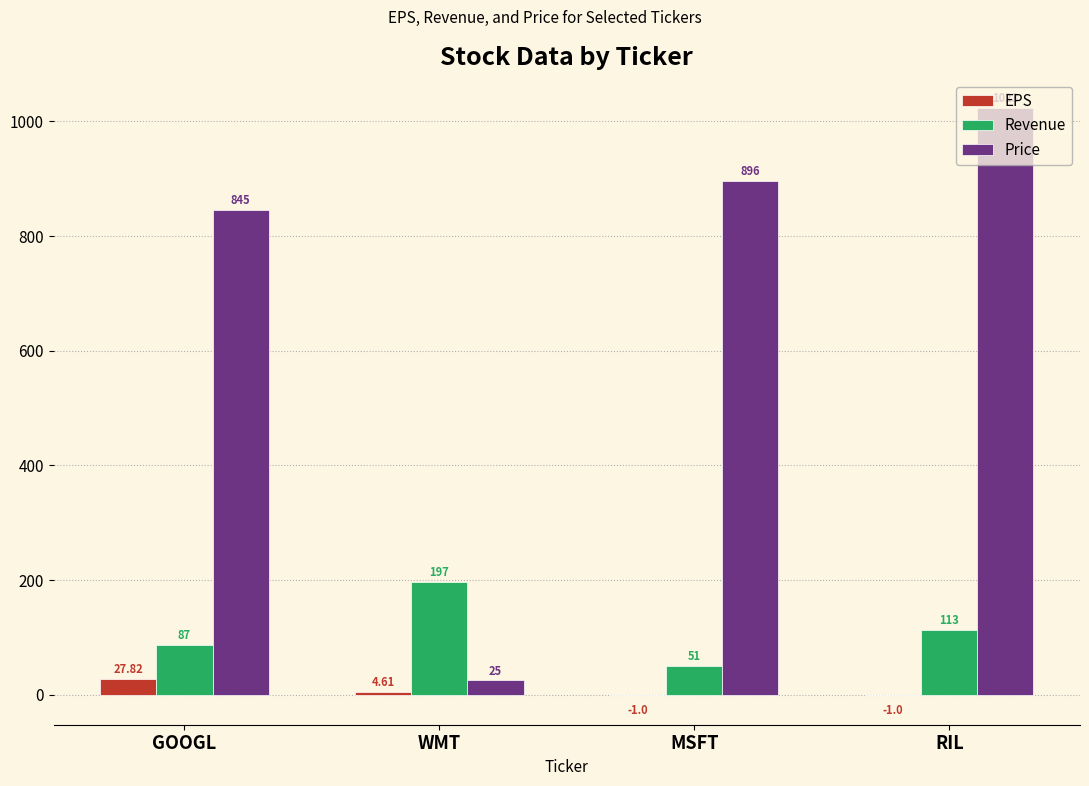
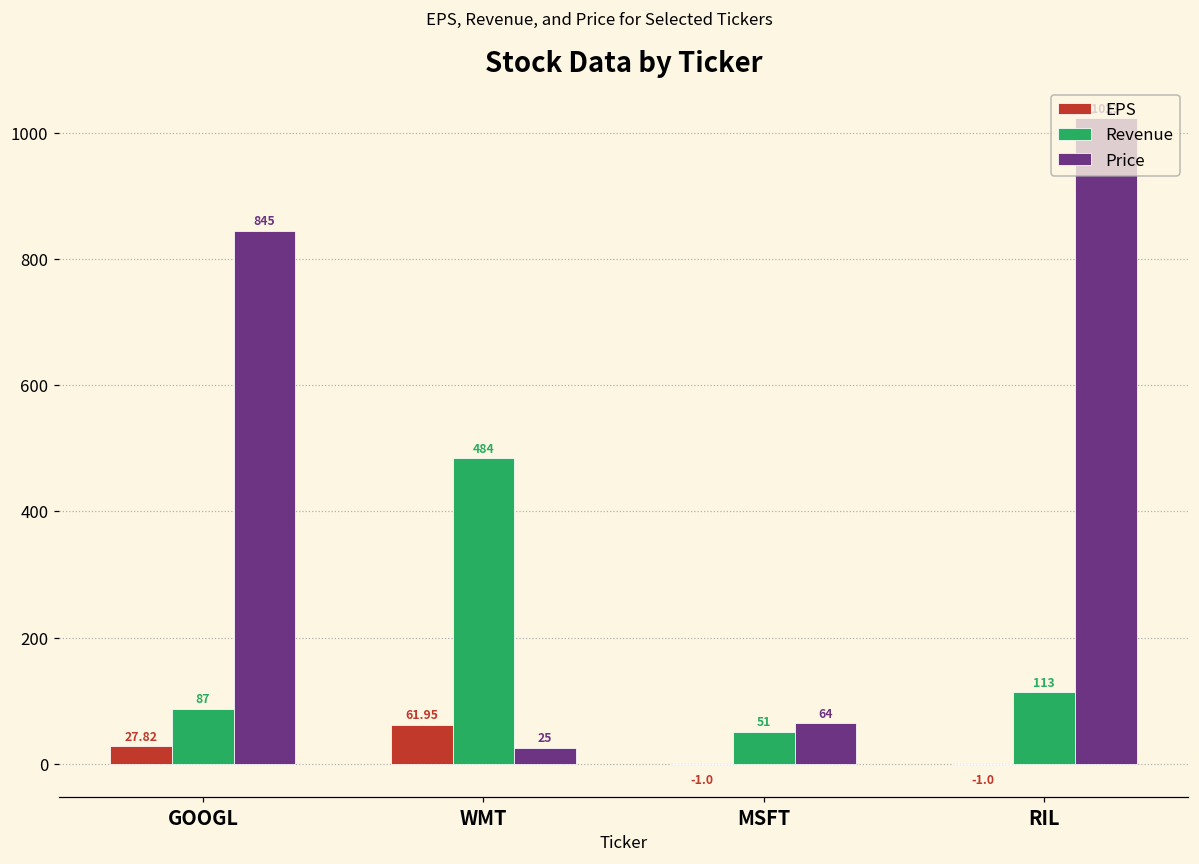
  {
    "EPS": {
      "GOOGL": 27.82,
-     "WMT": 4.61,
+     "WMT": 61.95,
      "MSFT": -1.0,
      "RIL": -1.0
    },
    "Revenue": {
      "GOOGL": 87,
-     "WMT": 197,
+     "WMT": 484,
      "MSFT": 51,
      "RIL": 113
    },
    "Price": {
      "GOOGL": 845,
      "WMT": 25,
-     "MSFT": 896
+     "MSFT": 64
    }
  }
